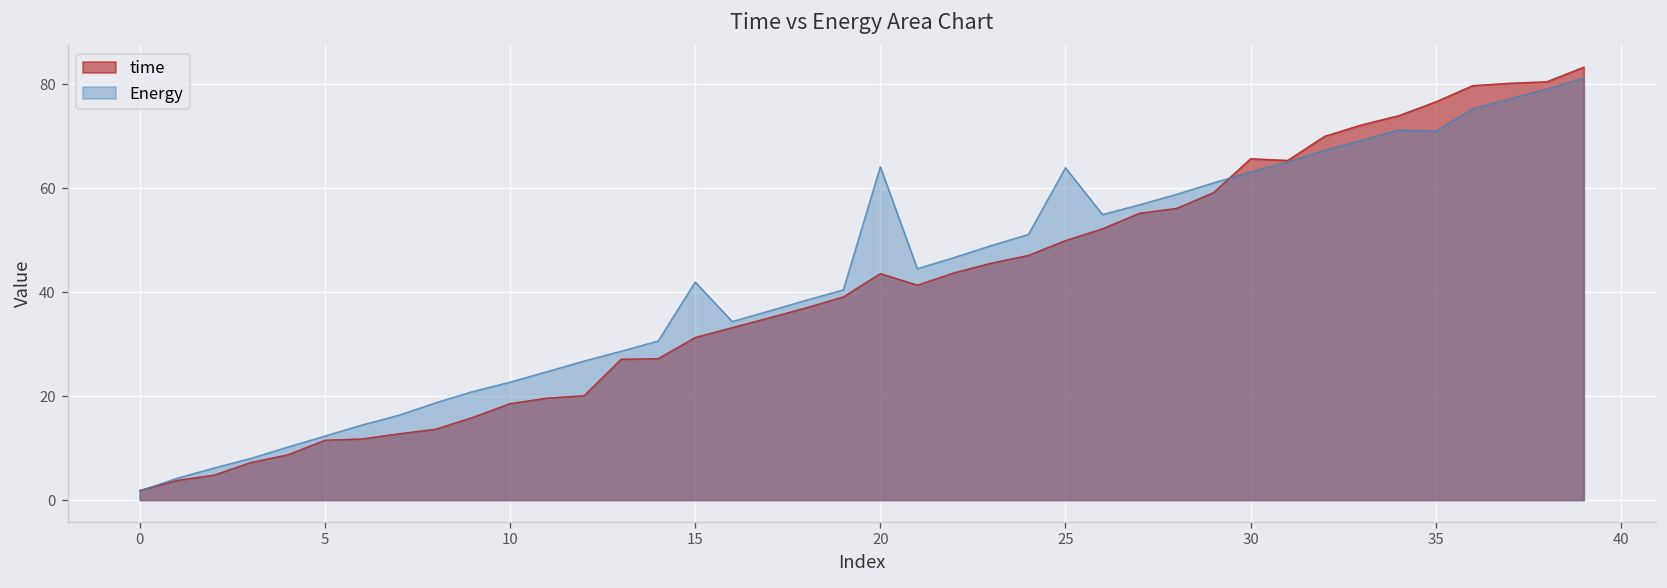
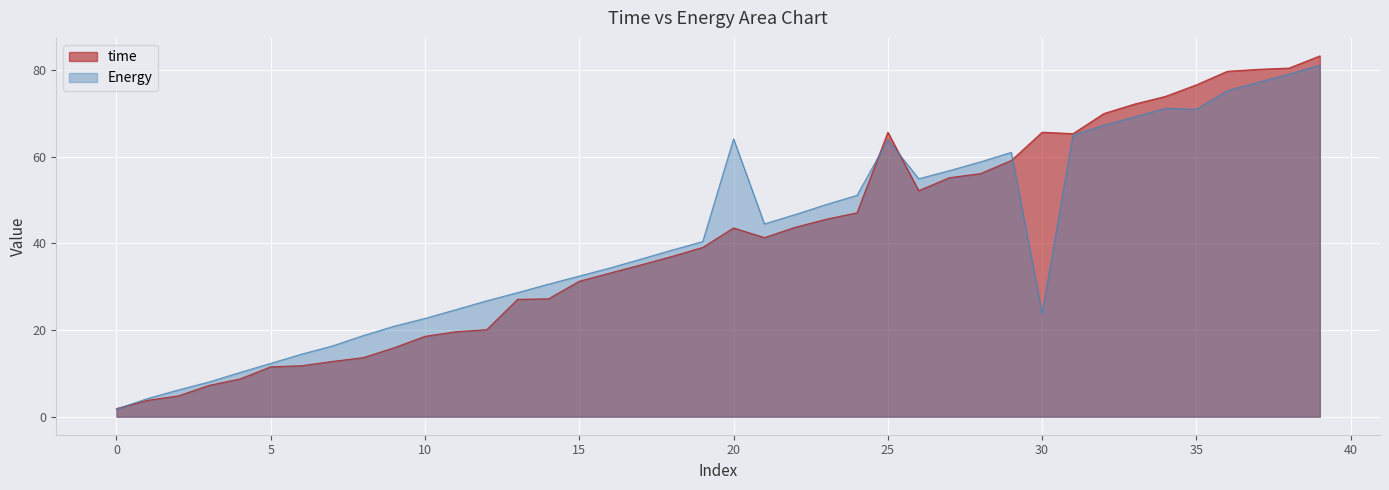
  {
    "time": {
      "5": 12,
      "10": 19,
      "15": 31,
      "20": 44,
-     "25": 50,
+     "25": 66,
      "30": 66,
      "35": 77
    },
    "Energy": {
      "5": 12,
      "10": 23,
-     "15": 42,
+     "15": 32,
      "20": 64,
      "25": 64,
-     "30": 63,
+     "30": 24,
      "35": 71
    }
  }
